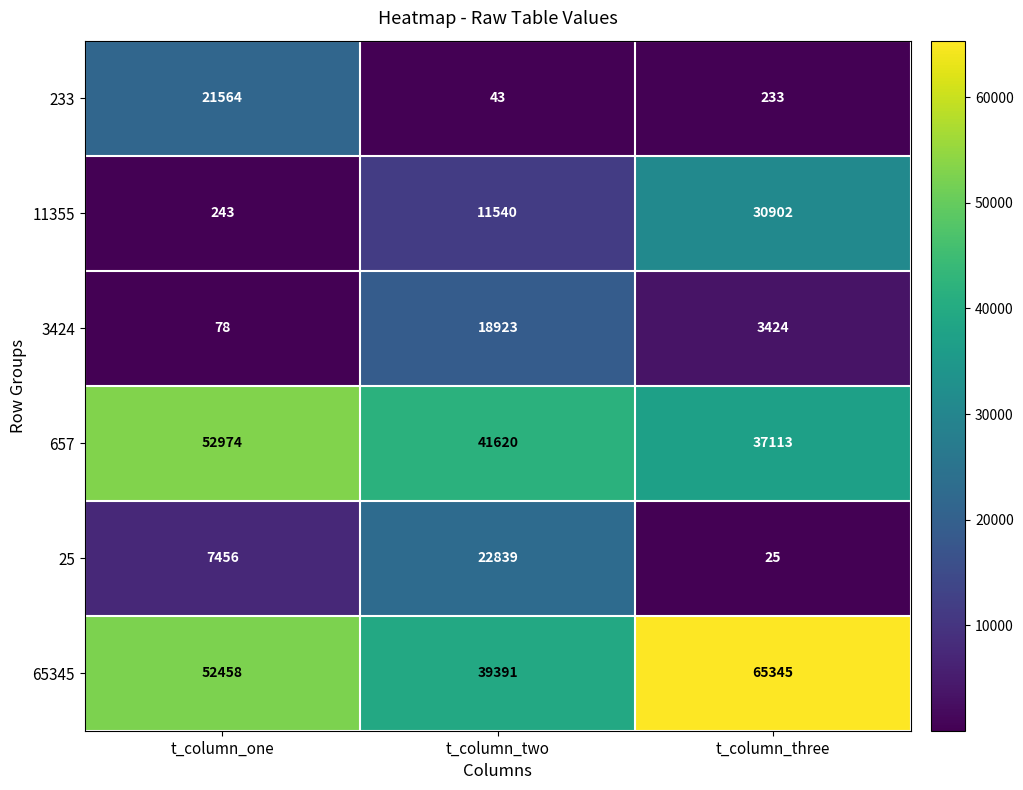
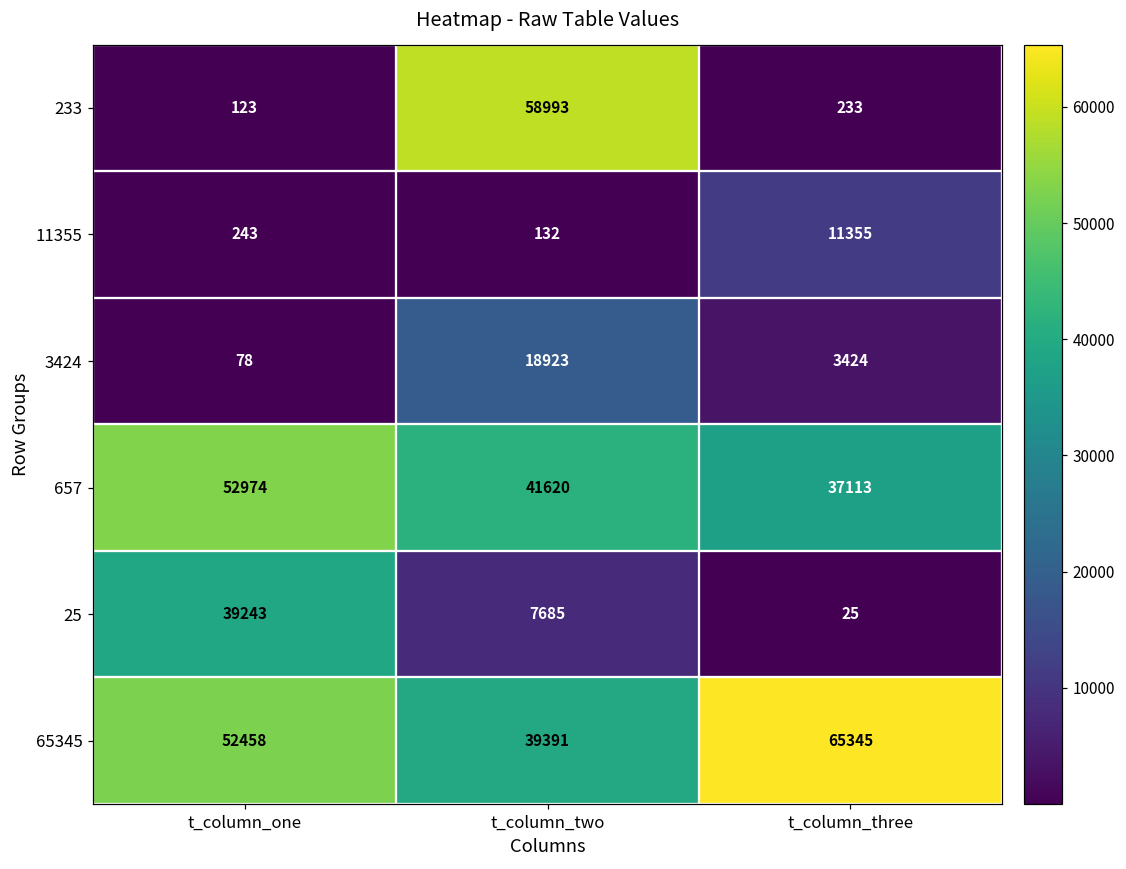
  {
    "233": {
-     "t_column_one": 21564,
-     "t_column_two": 43,
+     "t_column_one": 123,
+     "t_column_two": 58993,
      "t_column_three": 233
    },
    "11355": {
      "t_column_one": 243,
-     "t_column_two": 11540,
-     "t_column_three": 30902
+     "t_column_two": 132,
+     "t_column_three": 11355
    },
    "3424": {
      "t_column_one": 78,
      "t_column_two": 18923,
      "t_column_three": 3424
    },
    "657": {
      "t_column_one": 52974,
      "t_column_two": 41620,
      "t_column_three": 37113
    },
    "25": {
-     "t_column_one": 7456,
-     "t_column_two": 22839,
+     "t_column_one": 39243,
+     "t_column_two": 7685,
      "t_column_three": 25
    },
    "65345": {
      "t_column_one": 52458,
      "t_column_two": 39391,
      "t_column_three": 65345
    }
  }
